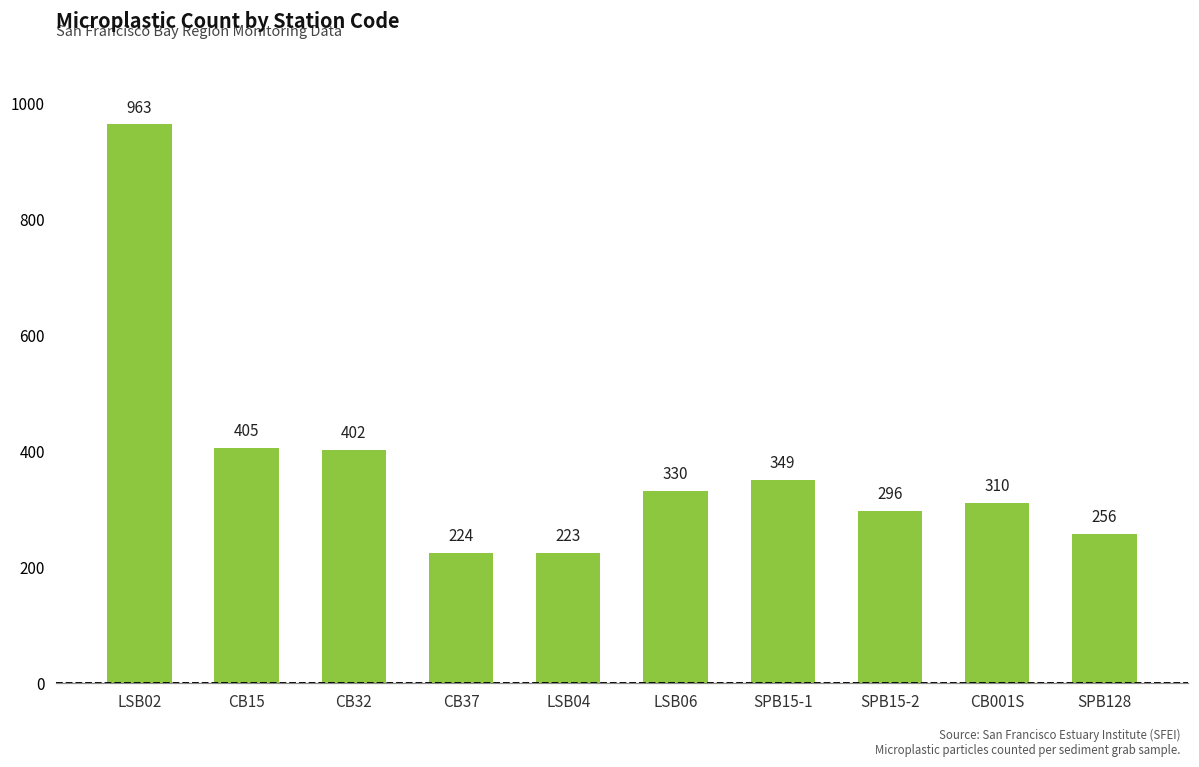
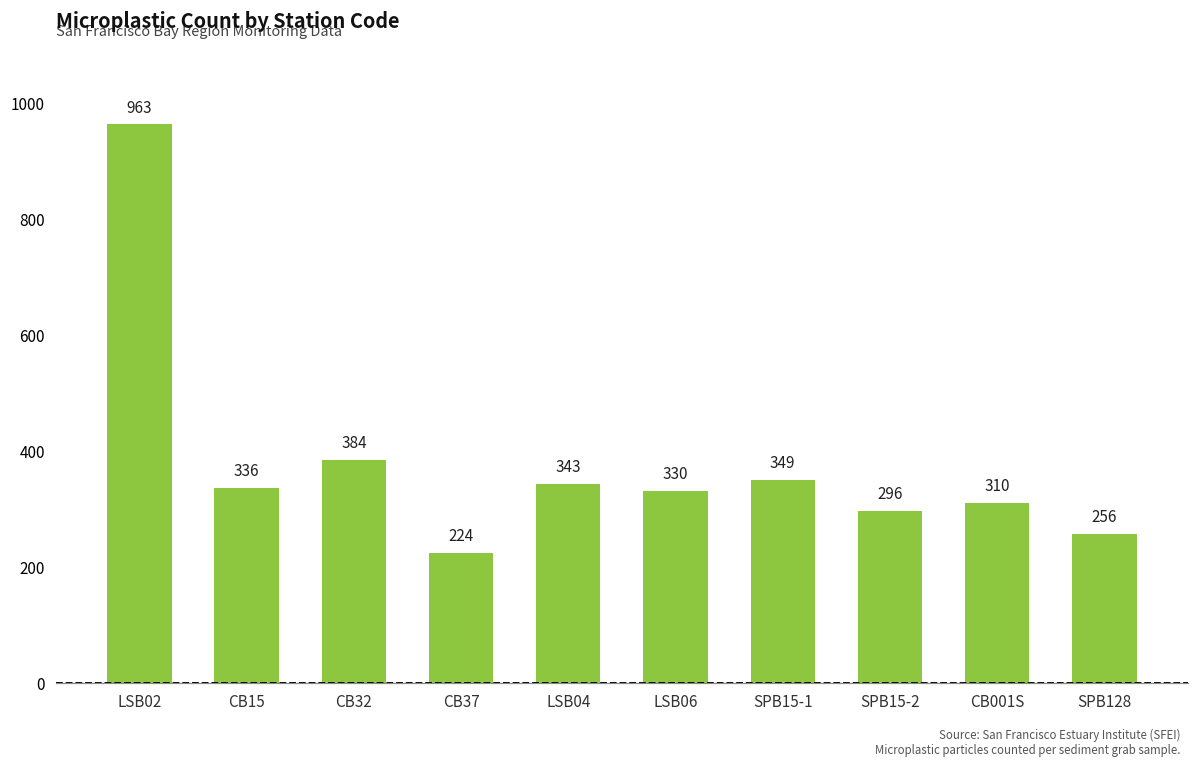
  {
    "LSB02": 963,
-   "CB15": 405,
-   "CB32": 402,
+   "CB15": 336,
+   "CB32": 384,
    "CB37": 224,
-   "LSB04": 223,
+   "LSB04": 343,
    "LSB06": 330,
    "SPB15-1": 349,
    "SPB15-2": 296,
    "CB001S": 310,
    "SPB128": 256
  }
